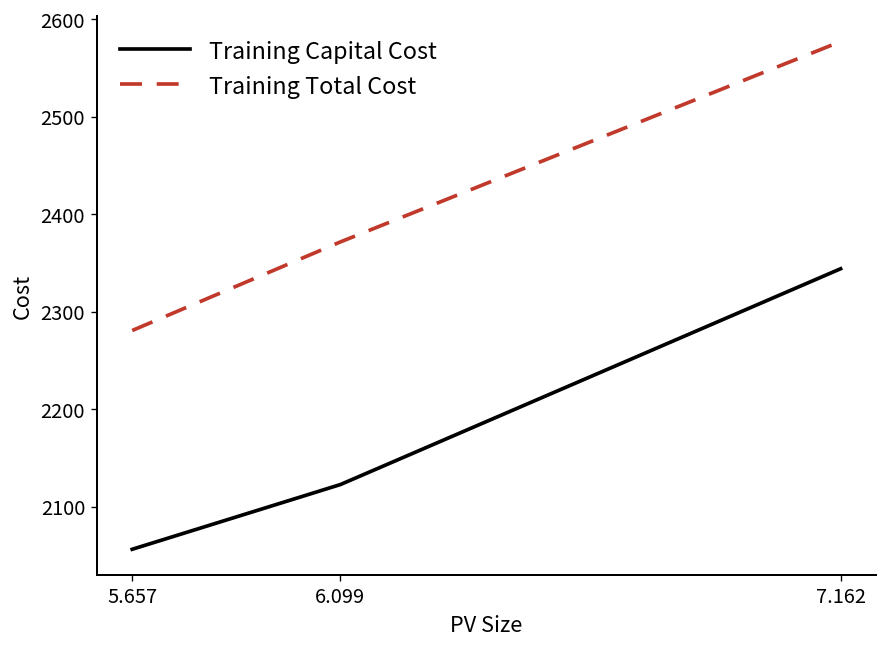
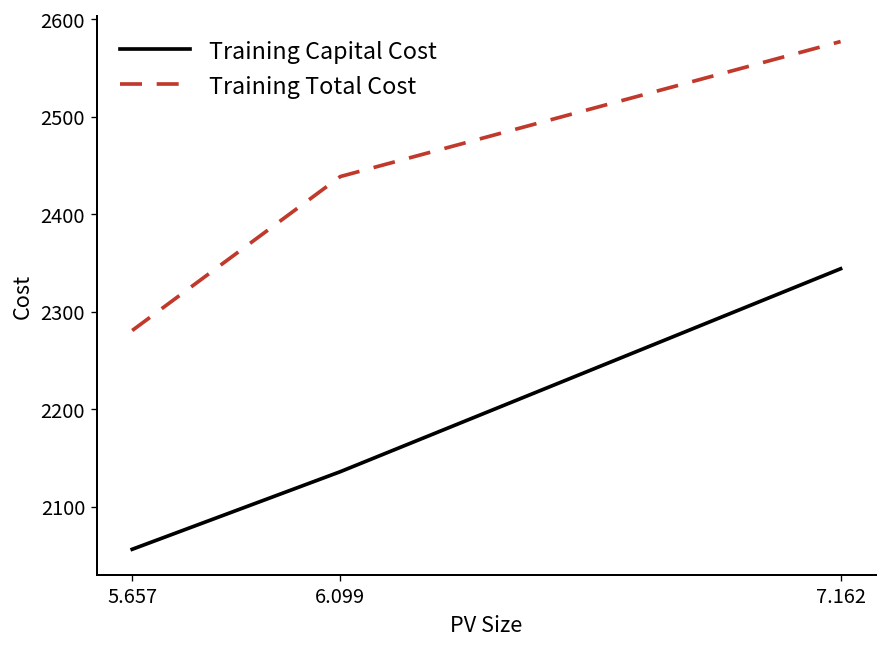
  {
    "Training Capital Cost": {
      "5.657": 2060,
-     "6.099": 2120,
+     "6.099": 2140,
      "7.162": 2340
    },
    "Training Total Cost": {
      "5.657": 2280,
-     "6.099": 2370,
+     "6.099": 2440,
      "7.162": 2580
    }
  }
